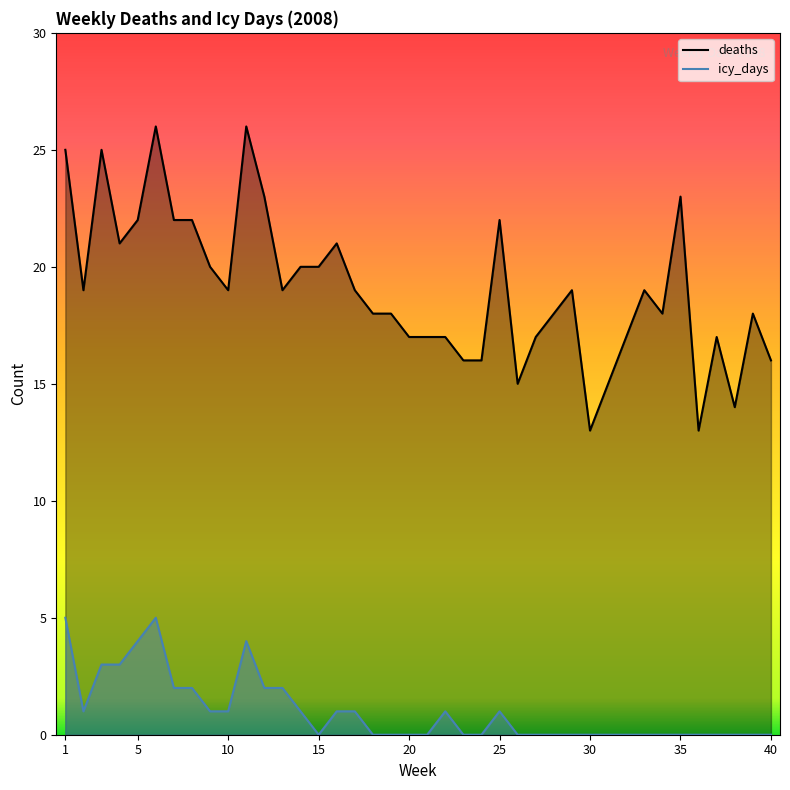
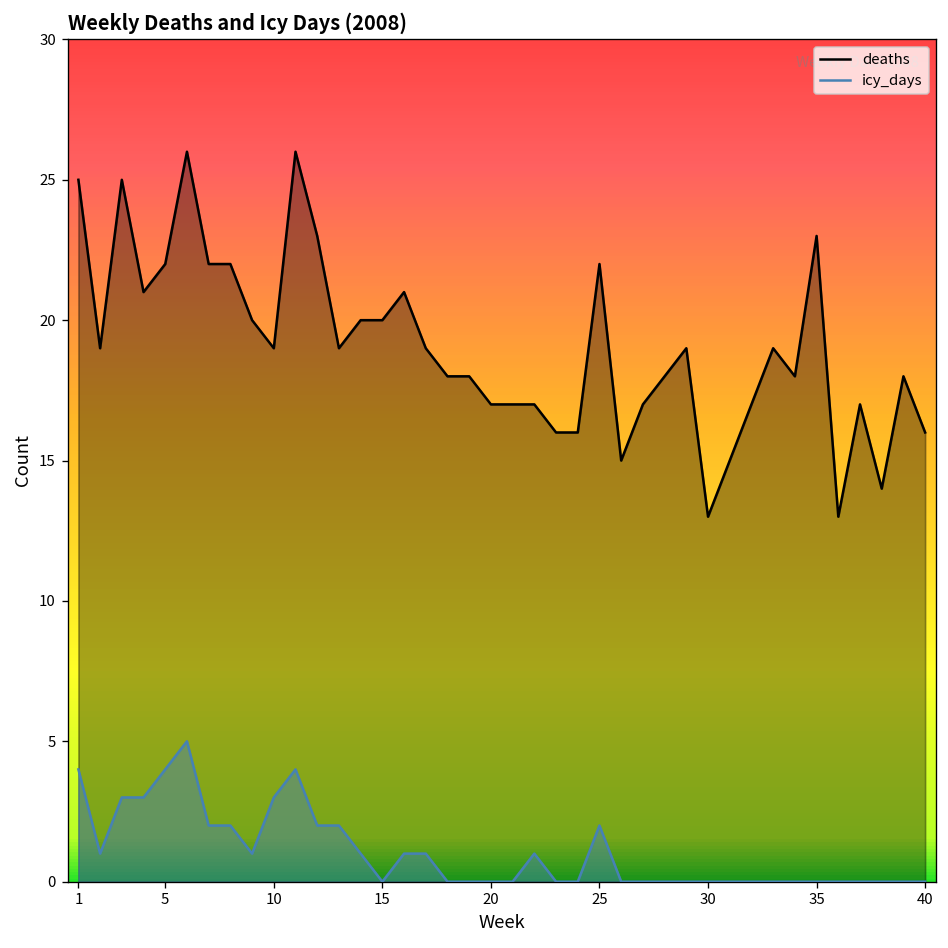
  {
    "deaths": {
      "1": 25,
      "5": 22,
      "10": 19,
      "15": 20,
      "20": 17,
      "25": 22,
      "30": 13,
      "35": 23,
      "40": 16
    },
    "icy_days": {
-     "1": 5,
+     "1": 4,
      "5": 4,
-     "10": 1,
+     "10": 3,
      "15": 0,
      "20": 0,
-     "25": 1,
+     "25": 2,
      "30": 0,
      "35": 0,
      "40": 0
    }
  }
